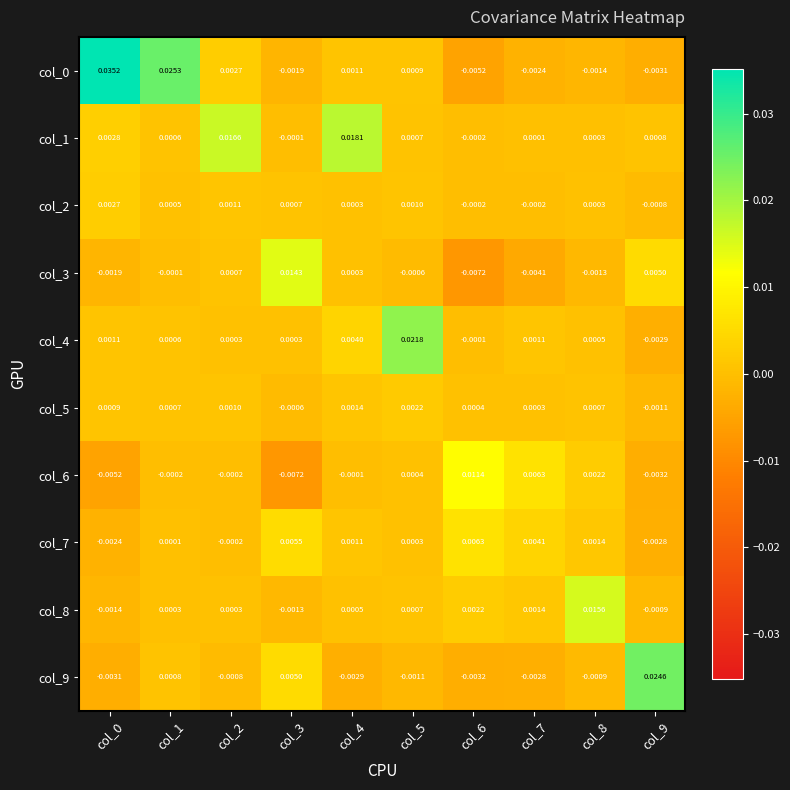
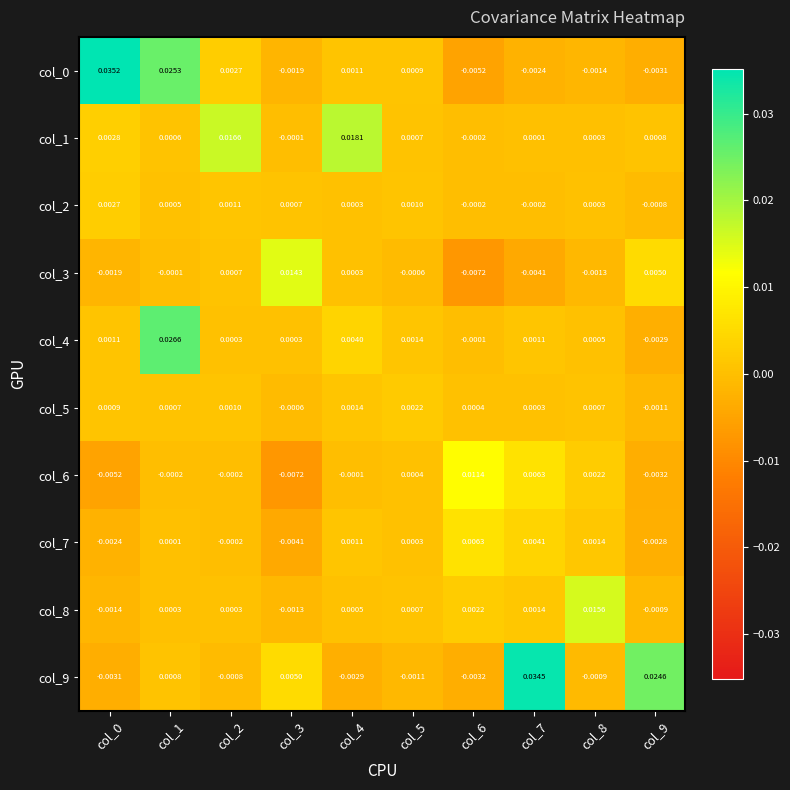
  {
    "col_0": {
      "col_0": 0.0352,
      "col_1": 0.0253,
      "col_2": 0.0027,
      "col_3": -0.0019,
      "col_4": 0.0011,
      "col_5": 0.0009,
      "col_6": -0.0052,
      "col_7": -0.0024,
      "col_8": -0.0014,
      "col_9": -0.0031
    },
    "col_1": {
      "col_0": 0.0028,
      "col_1": 0.0006,
      "col_2": 0.0166,
      "col_3": -0.0001,
      "col_4": 0.0181,
      "col_5": 0.0007,
      "col_6": -0.0002,
      "col_7": 0.0001,
      "col_8": 0.0003,
      "col_9": 0.0008
    },
    "col_2": {
      "col_0": 0.0027,
      "col_1": 0.0005,
      "col_2": 0.0011,
      "col_3": 0.0007,
      "col_4": 0.0003,
      "col_5": 0.0010,
      "col_6": -0.0002,
      "col_7": -0.0002,
      "col_8": 0.0003,
      "col_9": -0.0008
    },
    "col_3": {
      "col_0": -0.0019,
      "col_1": -0.0001,
      "col_2": 0.0007,
      "col_3": 0.0143,
      "col_4": 0.0003,
      "col_5": -0.0006,
      "col_6": -0.0072,
      "col_7": -0.0041,
      "col_8": -0.0013,
      "col_9": 0.0050
    },
    "col_4": {
      "col_0": 0.0011,
-     "col_1": 0.0006,
+     "col_1": 0.0266,
      "col_2": 0.0003,
      "col_3": 0.0003,
      "col_4": 0.0040,
-     "col_5": 0.0218,
+     "col_5": 0.0014,
      "col_6": -0.0001,
      "col_7": 0.0011,
      "col_8": 0.0005,
      "col_9": -0.0029
    },
    "col_5": {
      "col_0": 0.0009,
      "col_1": 0.0007,
      "col_2": 0.0010,
      "col_3": -0.0006,
      "col_4": 0.0014,
      "col_5": 0.0022,
      "col_6": 0.0004,
      "col_7": 0.0003,
      "col_8": 0.0007,
      "col_9": -0.0011
    },
    "col_6": {
      "col_0": -0.0052,
      "col_1": -0.0002,
      "col_2": -0.0002,
      "col_3": -0.0072,
      "col_4": -0.0001,
      "col_5": 0.0004,
      "col_6": 0.0114,
      "col_7": 0.0063,
      "col_8": 0.0022,
      "col_9": -0.0032
    },
    "col_7": {
      "col_0": -0.0024,
      "col_1": 0.0001,
      "col_2": -0.0002,
-     "col_3": 0.0055,
+     "col_3": -0.0041,
      "col_4": 0.0011,
      "col_5": 0.0003,
      "col_6": 0.0063,
      "col_7": 0.0041,
      "col_8": 0.0014,
      "col_9": -0.0028
    },
    "col_8": {
      "col_0": -0.0014,
      "col_1": 0.0003,
      "col_2": 0.0003,
      "col_3": -0.0013,
      "col_4": 0.0005,
      "col_5": 0.0007,
      "col_6": 0.0022,
      "col_7": 0.0014,
      "col_8": 0.0156,
      "col_9": -0.0009
    },
    "col_9": {
      "col_0": -0.0031,
      "col_1": 0.0008,
      "col_2": -0.0008,
      "col_3": 0.0050,
      "col_4": -0.0029,
      "col_5": -0.0011,
      "col_6": -0.0032,
-     "col_7": -0.0028,
+     "col_7": 0.0345,
      "col_8": -0.0009,
      "col_9": 0.0246
    }
  }
